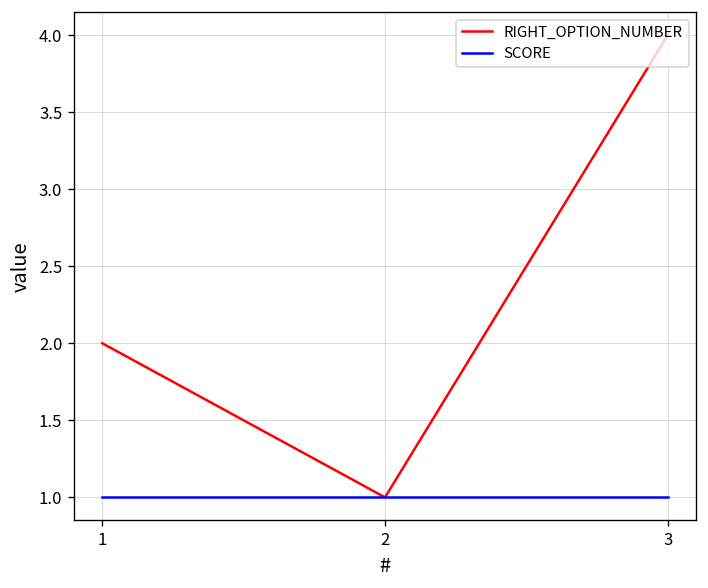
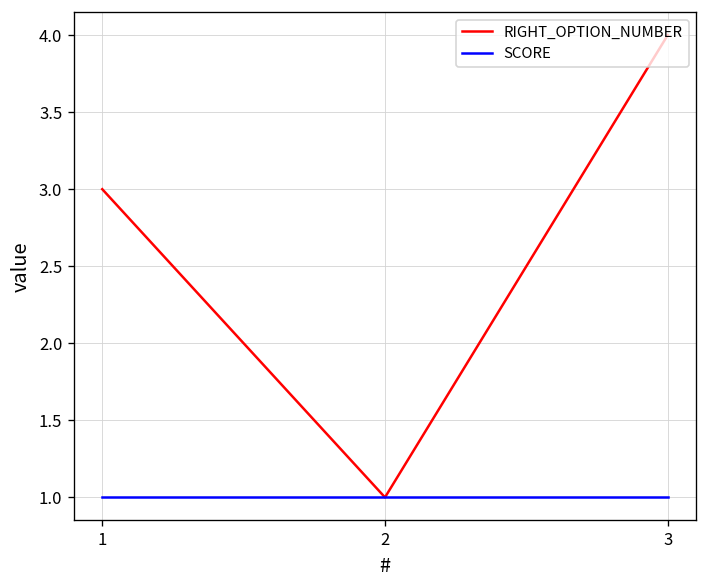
  {
    "RIGHT_OPTION_NUMBER": {
-     "1": 2
+     "1": 3
    },
    "SCORE": {
      "1": 1,
      "3": 1
    }
  }
